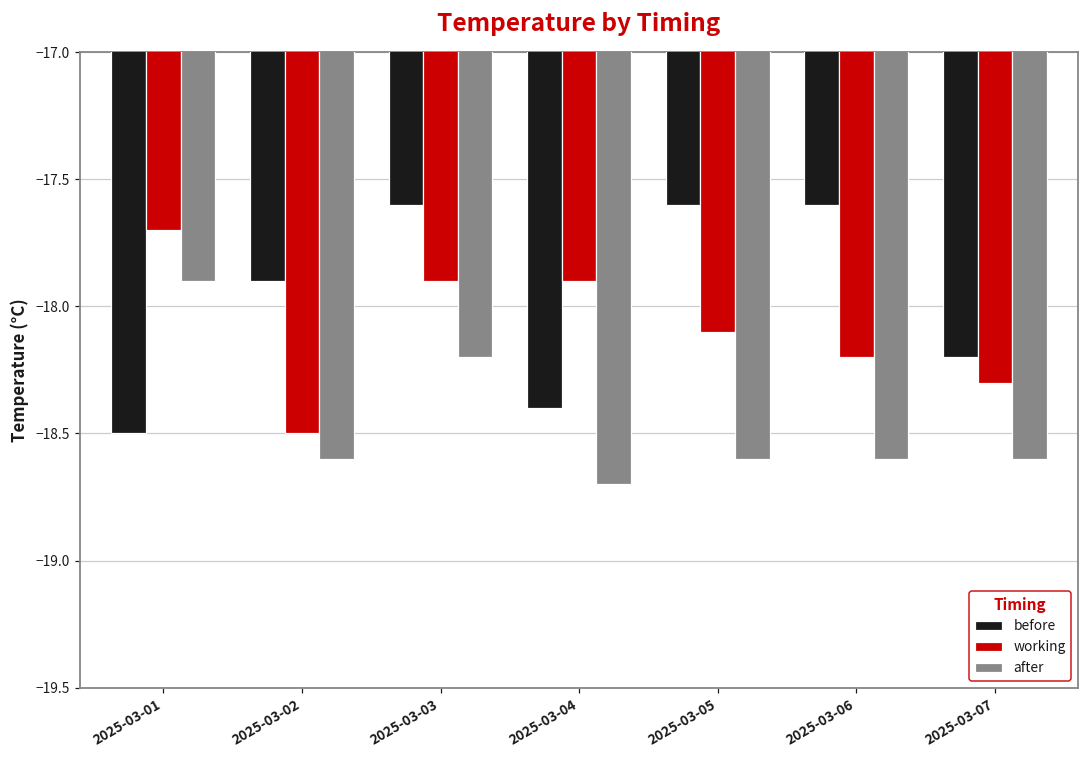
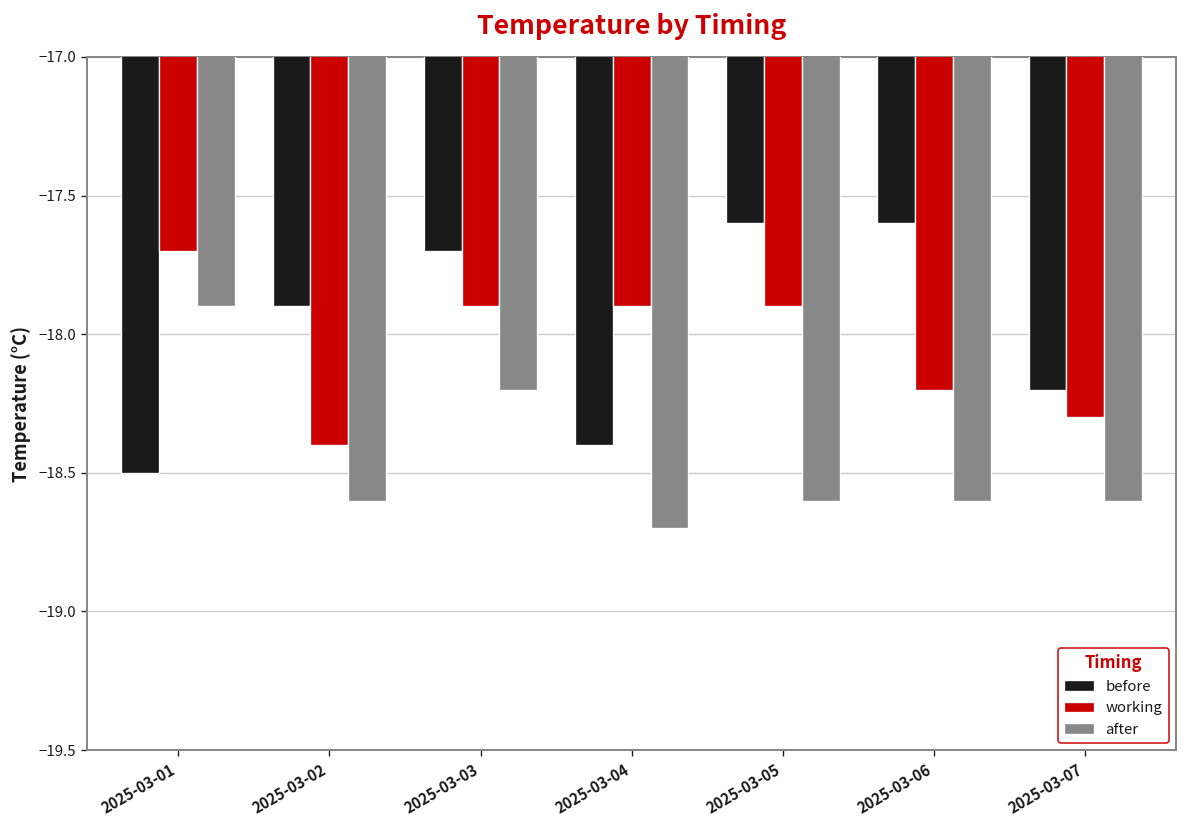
  {
    "before": {
      "2025-03-01": -18.5,
      "2025-03-02": -17.9,
-     "2025-03-03": -17.6,
+     "2025-03-03": -17.7,
      "2025-03-04": -18.4,
      "2025-03-05": -17.6,
      "2025-03-06": -17.6,
      "2025-03-07": -18.2
    },
    "working": {
      "2025-03-01": -17.7,
-     "2025-03-02": -18.5,
+     "2025-03-02": -18.4,
      "2025-03-03": -17.9,
      "2025-03-04": -17.9,
-     "2025-03-05": -18.1,
+     "2025-03-05": -17.9,
      "2025-03-06": -18.2,
      "2025-03-07": -18.3
    },
    "after": {
      "2025-03-01": -17.9,
      "2025-03-02": -18.6,
      "2025-03-03": -18.2,
      "2025-03-04": -18.7,
      "2025-03-05": -18.6,
      "2025-03-06": -18.6,
      "2025-03-07": -18.6
    }
  }
